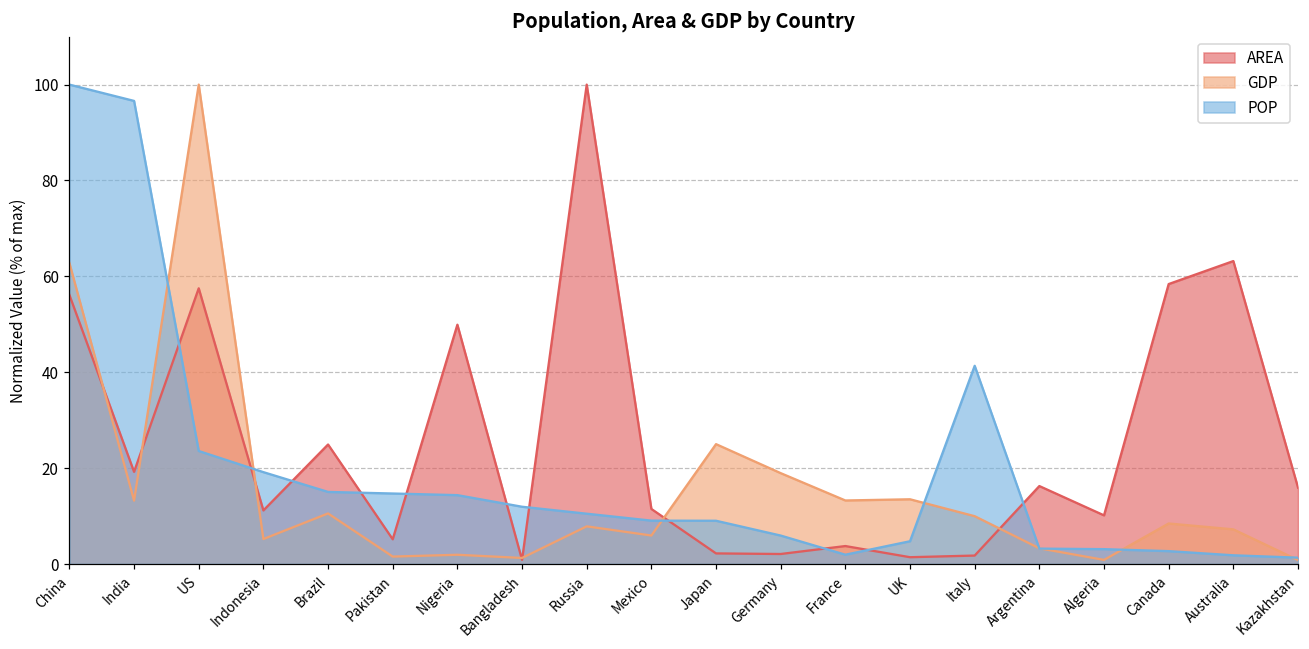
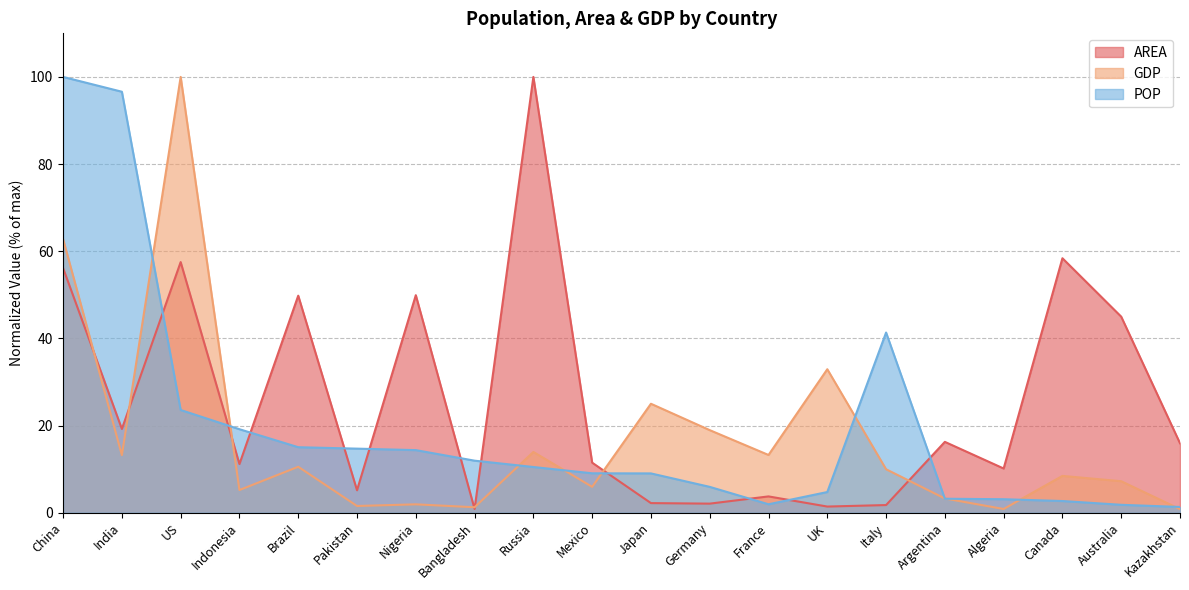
  {
    "AREA": {
      "China": 56,
      "India": 19,
      "US": 58,
      "Indonesia": 11,
-     "Brazil": 25,
+     "Brazil": 50,
      "Pakistan": 5,
      "Nigeria": 50,
      "Russia": 100,
      "Mexico": 11,
      "Japan": 2,
      "Germany": 2,
      "France": 4,
      "UK": 1,
      "Italy": 2,
      "Argentina": 16,
      "Algeria": 10,
      "Canada": 58,
-     "Australia": 63,
+     "Australia": 45,
      "Kazakhstan": 16
    },
    "GDP": {
      "China": 63,
      "India": 13,
      "US": 100,
      "Indonesia": 5,
      "Brazil": 11,
      "Pakistan": 2,
      "Nigeria": 2,
-     "Russia": 8,
+     "Russia": 14,
      "Mexico": 6,
      "Japan": 25,
      "Germany": 19,
      "France": 13,
-     "UK": 14,
+     "UK": 33,
      "Italy": 10,
      "Algeria": 1,
      "Canada": 8,
      "Australia": 7
    },
    "POP": {
      "China": 100,
      "India": 97,
      "US": 24,
      "Indonesia": 19,
      "Brazil": 15,
      "Pakistan": 15,
      "Nigeria": 14,
      "Bangladesh": 12,
      "Russia": 10,
      "Mexico": 9,
      "Japan": 9,
      "Germany": 6,
      "France": 2,
      "UK": 5,
      "Italy": 41,
      "Algeria": 3,
      "Canada": 3,
      "Australia": 2
    }
  }
